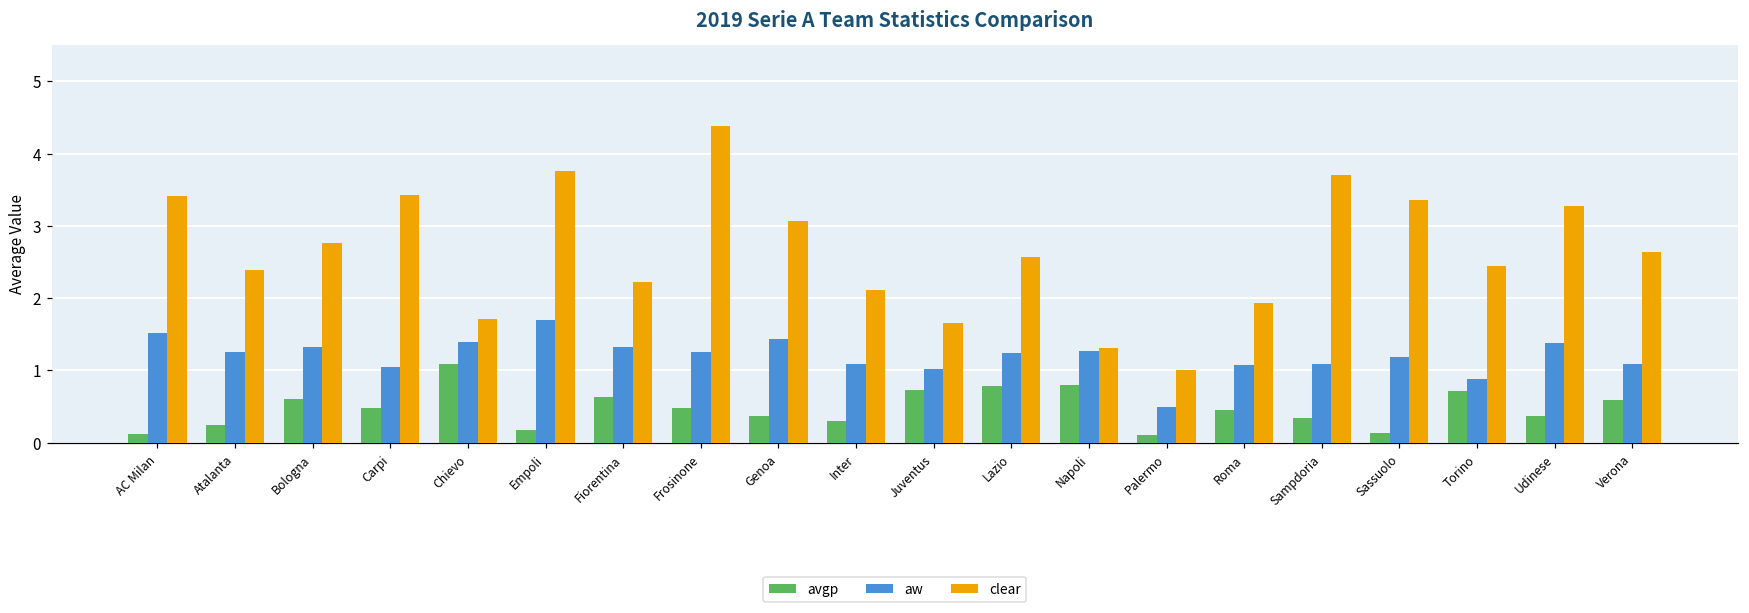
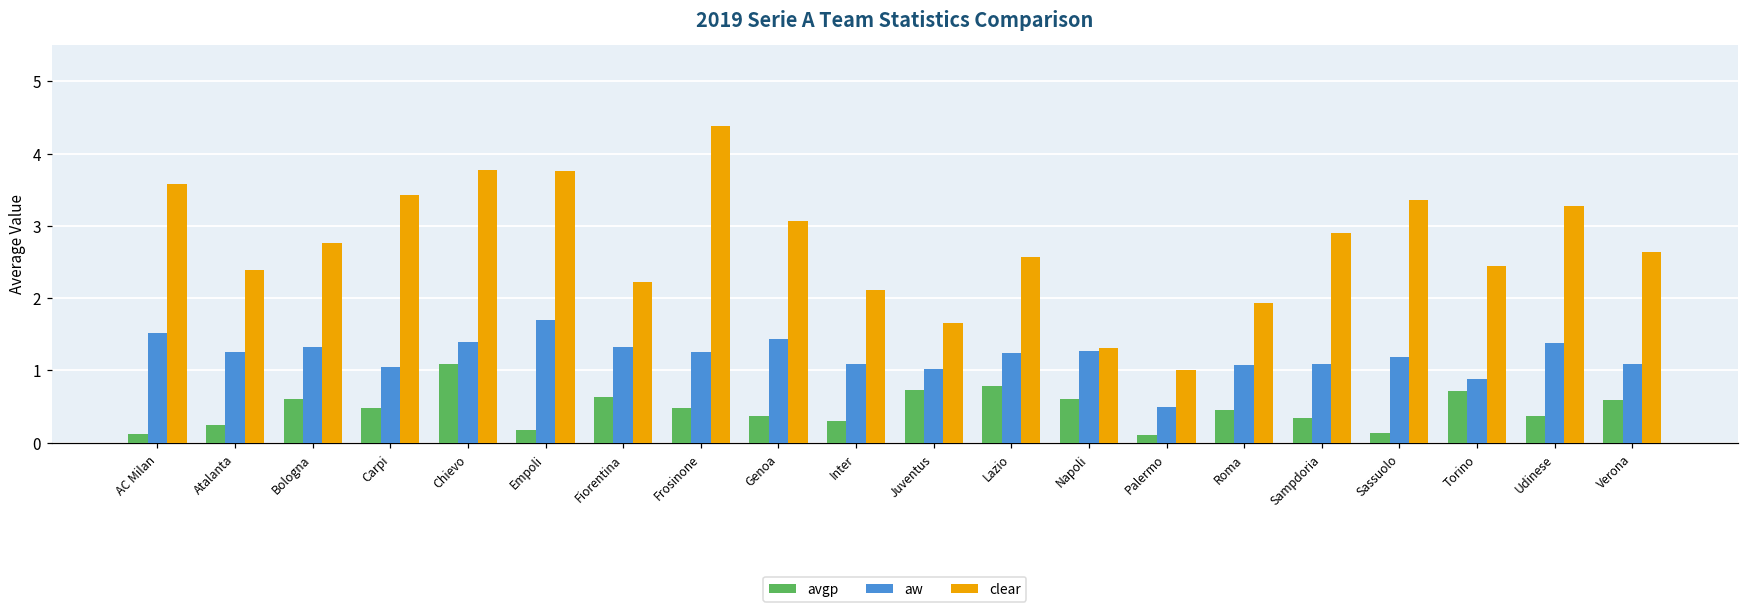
  {
    "avgp": {
      "AC Milan": 0.1,
      "Atalanta": 0.3,
      "Bologna": 0.6,
      "Carpi": 0.5,
      "Chievo": 1.1,
      "Empoli": 0.2,
      "Fiorentina": 0.6,
      "Frosinone": 0.5,
      "Genoa": 0.4,
      "Inter": 0.3,
      "Juventus": 0.7,
      "Lazio": 0.8,
-     "Napoli": 0.8,
+     "Napoli": 0.6,
      "Palermo": 0.1,
      "Roma": 0.4,
      "Sampdoria": 0.3,
      "Sassuolo": 0.1,
      "Torino": 0.7,
      "Udinese": 0.4,
      "Verona": 0.6
    },
    "aw": {
      "AC Milan": 1.5,
      "Atalanta": 1.3,
      "Bologna": 1.3,
      "Carpi": 1.0,
      "Chievo": 1.4,
      "Empoli": 1.7,
      "Fiorentina": 1.3,
      "Frosinone": 1.3,
      "Genoa": 1.4,
      "Inter": 1.1,
      "Juventus": 1.0,
      "Lazio": 1.2,
      "Napoli": 1.3,
      "Palermo": 0.5,
      "Roma": 1.1,
      "Sampdoria": 1.1,
      "Sassuolo": 1.2,
      "Torino": 0.9,
      "Udinese": 1.4,
      "Verona": 1.1
    },
    "clear": {
-     "AC Milan": 3.4,
+     "AC Milan": 3.6,
      "Atalanta": 2.4,
      "Bologna": 2.8,
      "Carpi": 3.4,
-     "Chievo": 1.7,
+     "Chievo": 3.8,
      "Empoli": 3.8,
      "Fiorentina": 2.2,
      "Frosinone": 4.4,
      "Genoa": 3.1,
      "Inter": 2.1,
      "Juventus": 1.7,
      "Lazio": 2.6,
      "Napoli": 1.3,
      "Palermo": 1.0,
      "Roma": 1.9,
-     "Sampdoria": 3.7,
+     "Sampdoria": 2.9,
      "Sassuolo": 3.4,
      "Torino": 2.4,
      "Udinese": 3.3,
      "Verona": 2.6
    }
  }
